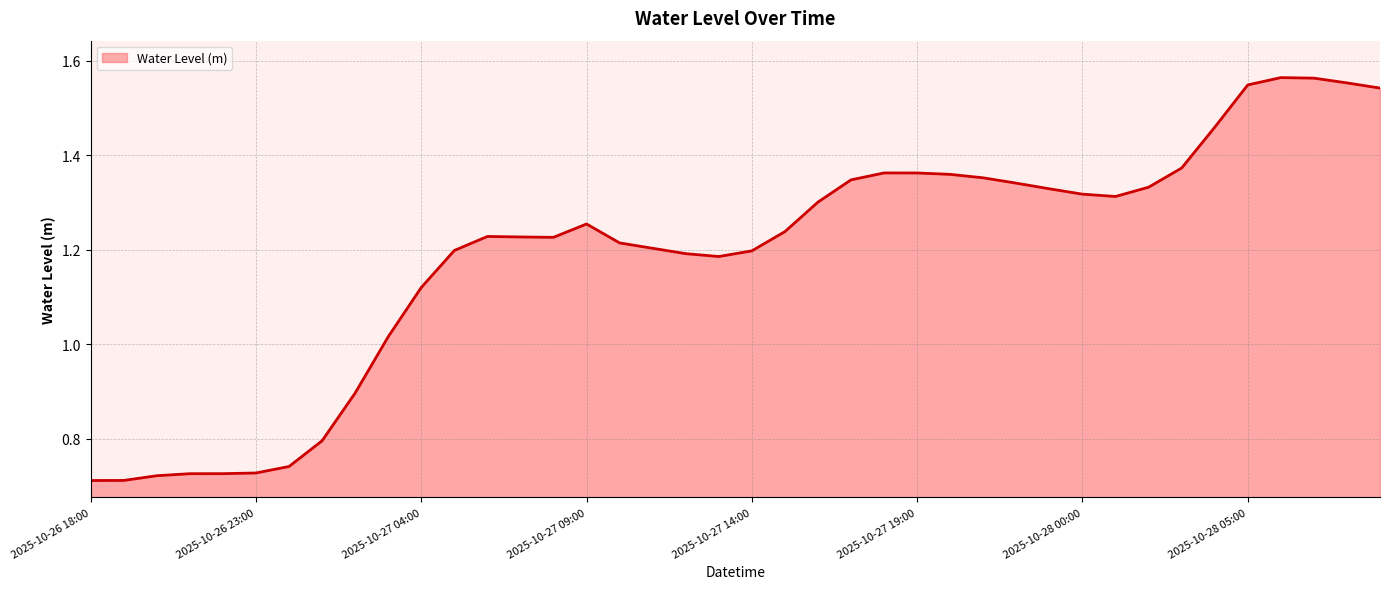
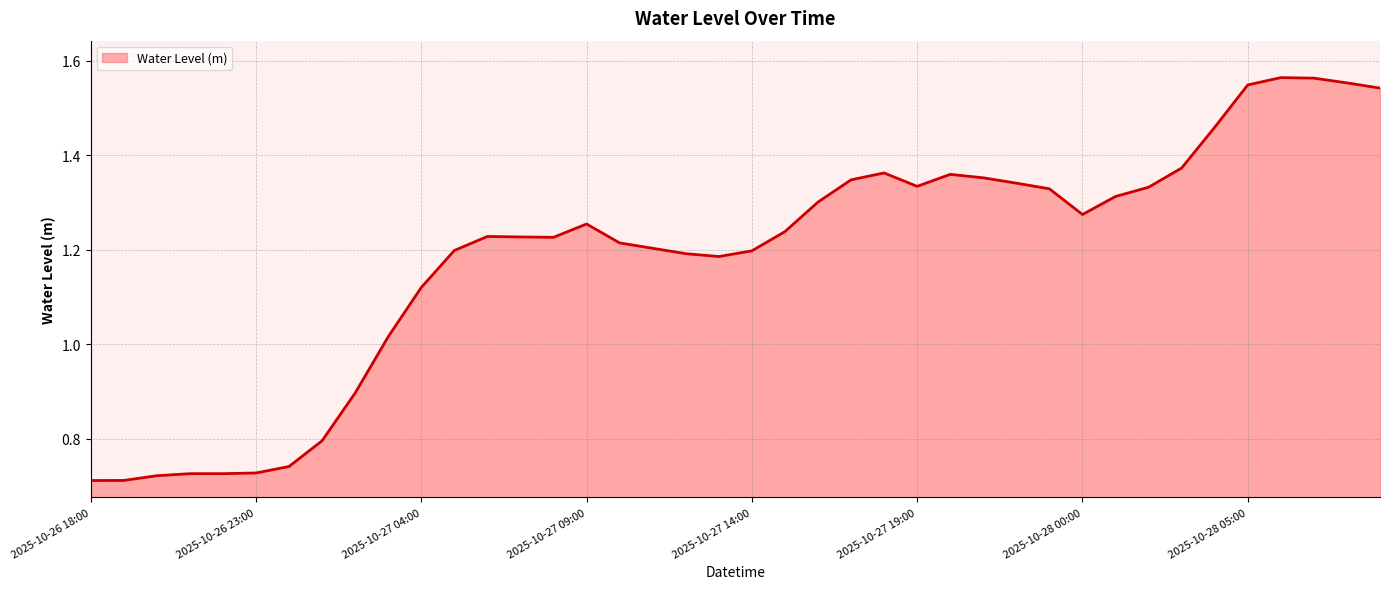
  {
    "2025-10-26 18:00": 0.71,
    "2025-10-26 23:00": 0.73,
    "2025-10-27 04:00": 1.12,
    "2025-10-27 09:00": 1.25,
    "2025-10-27 14:00": 1.20,
-   "2025-10-27 19:00": 1.36,
-   "2025-10-28 00:00": 1.32,
+   "2025-10-27 19:00": 1.33,
+   "2025-10-28 00:00": 1.27,
    "2025-10-28 05:00": 1.55
  }
